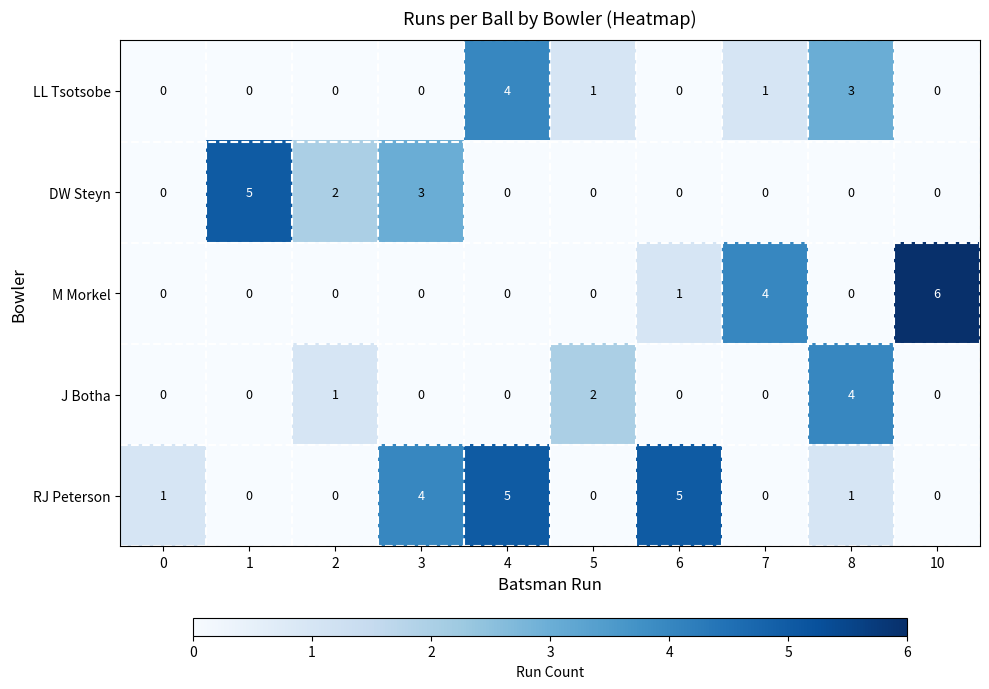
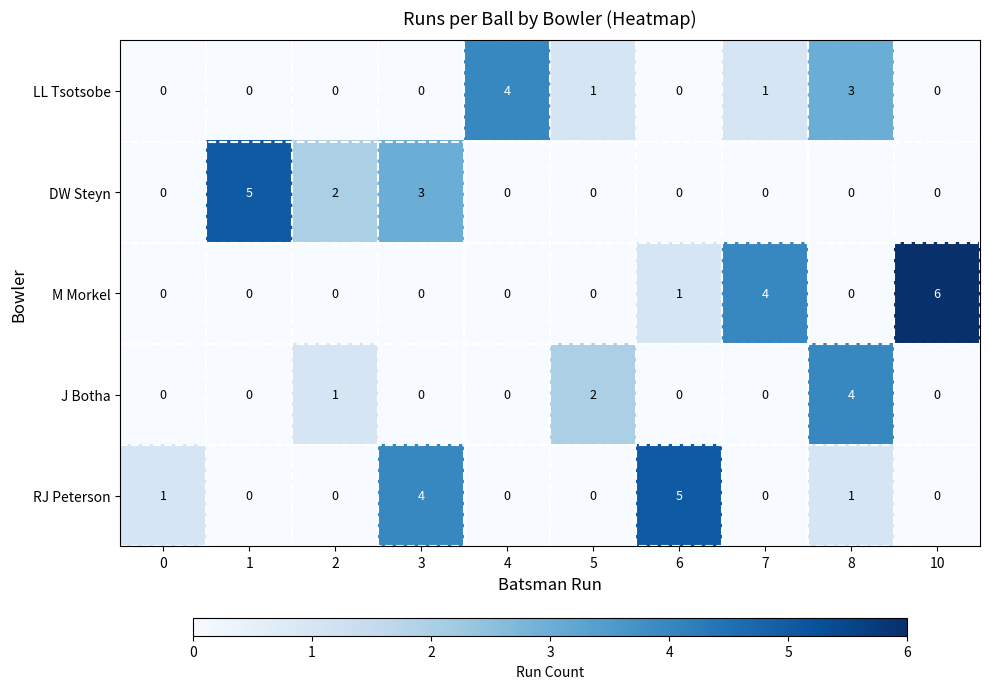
  {
    "LL Tsotsobe": {
      "0": 0,
      "1": 0,
      "2": 0,
      "3": 0,
      "4": 4,
      "5": 1,
      "6": 0,
      "7": 1,
      "8": 3,
      "10": 0
    },
    "DW Steyn": {
      "0": 0,
      "1": 5,
      "2": 2,
      "3": 3,
      "4": 0,
      "5": 0,
      "6": 0,
      "7": 0,
      "8": 0,
      "10": 0
    },
    "M Morkel": {
      "0": 0,
      "1": 0,
      "2": 0,
      "3": 0,
      "4": 0,
      "5": 0,
      "6": 1,
      "7": 4,
      "8": 0,
      "10": 6
    },
    "J Botha": {
      "0": 0,
      "1": 0,
      "2": 1,
      "3": 0,
      "4": 0,
      "5": 2,
      "6": 0,
      "7": 0,
      "8": 4,
      "10": 0
    },
    "RJ Peterson": {
      "0": 1,
      "1": 0,
      "2": 0,
      "3": 4,
-     "4": 5,
+     "4": 0,
      "5": 0,
      "6": 5,
      "7": 0,
      "8": 1,
      "10": 0
    }
  }
